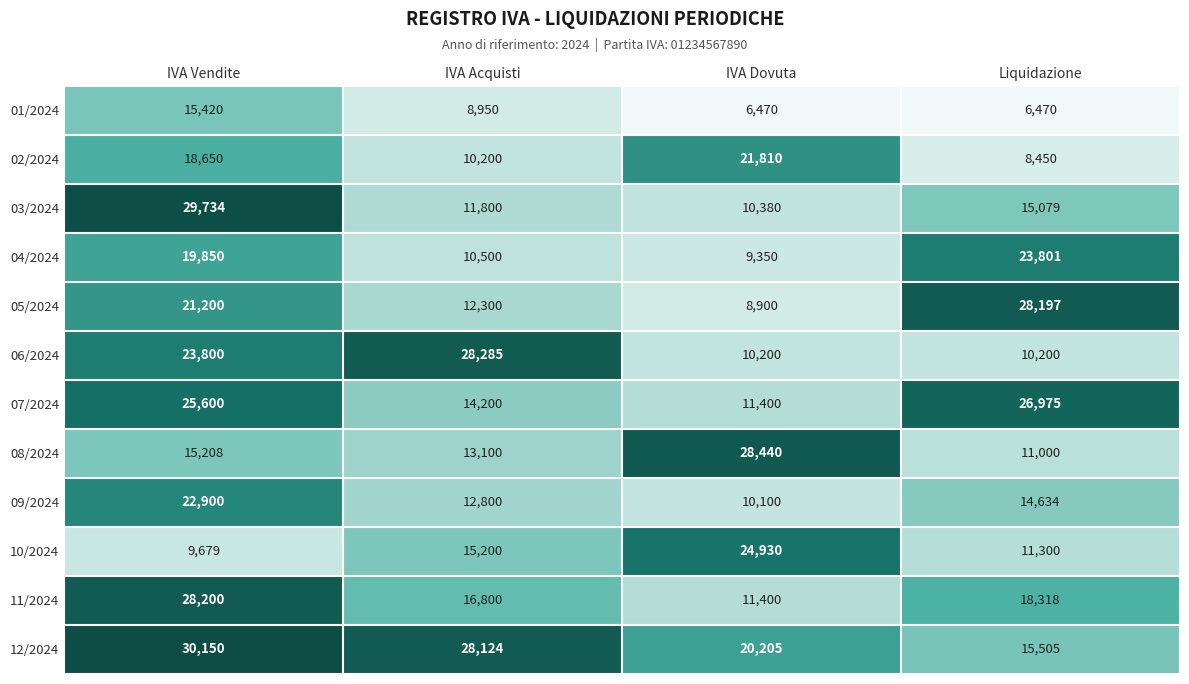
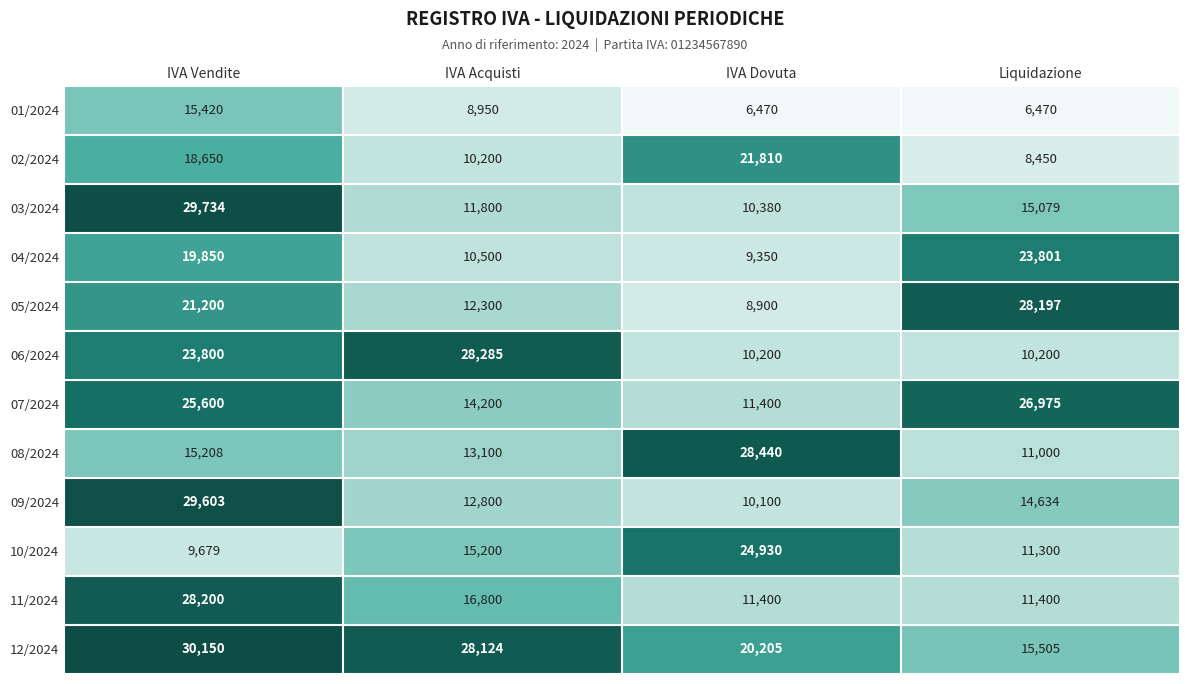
  {
    "01/2024": {
      "IVA Vendite": "15,420",
      "IVA Acquisti": "8,950",
      "IVA Dovuta": "6,470",
      "Liquidazione": "6,470"
    },
    "02/2024": {
      "IVA Vendite": "18,650",
      "IVA Acquisti": "10,200",
      "IVA Dovuta": "21,810",
      "Liquidazione": "8,450"
    },
    "03/2024": {
      "IVA Vendite": "29,734",
      "IVA Acquisti": "11,800",
      "IVA Dovuta": "10,380",
      "Liquidazione": "15,079"
    },
    "04/2024": {
      "IVA Vendite": "19,850",
      "IVA Acquisti": "10,500",
      "IVA Dovuta": "9,350",
      "Liquidazione": "23,801"
    },
    "05/2024": {
      "IVA Vendite": "21,200",
      "IVA Acquisti": "12,300",
      "IVA Dovuta": "8,900",
      "Liquidazione": "28,197"
    },
    "06/2024": {
      "IVA Vendite": "23,800",
      "IVA Acquisti": "28,285",
      "IVA Dovuta": "10,200",
      "Liquidazione": "10,200"
    },
    "07/2024": {
      "IVA Vendite": "25,600",
      "IVA Acquisti": "14,200",
      "IVA Dovuta": "11,400",
      "Liquidazione": "26,975"
    },
    "08/2024": {
      "IVA Vendite": "15,208",
      "IVA Acquisti": "13,100",
      "IVA Dovuta": "28,440",
      "Liquidazione": "11,000"
    },
    "09/2024": {
-     "IVA Vendite": "22,900",
+     "IVA Vendite": "29,603",
      "IVA Acquisti": "12,800",
      "IVA Dovuta": "10,100",
      "Liquidazione": "14,634"
    },
    "10/2024": {
      "IVA Vendite": "9,679",
      "IVA Acquisti": "15,200",
      "IVA Dovuta": "24,930",
      "Liquidazione": "11,300"
    },
    "11/2024": {
      "IVA Vendite": "28,200",
      "IVA Acquisti": "16,800",
      "IVA Dovuta": "11,400",
-     "Liquidazione": "18,318"
+     "Liquidazione": "11,400"
    },
    "12/2024": {
      "IVA Vendite": "30,150",
      "IVA Acquisti": "28,124",
      "IVA Dovuta": "20,205",
      "Liquidazione": "15,505"
    }
  }
